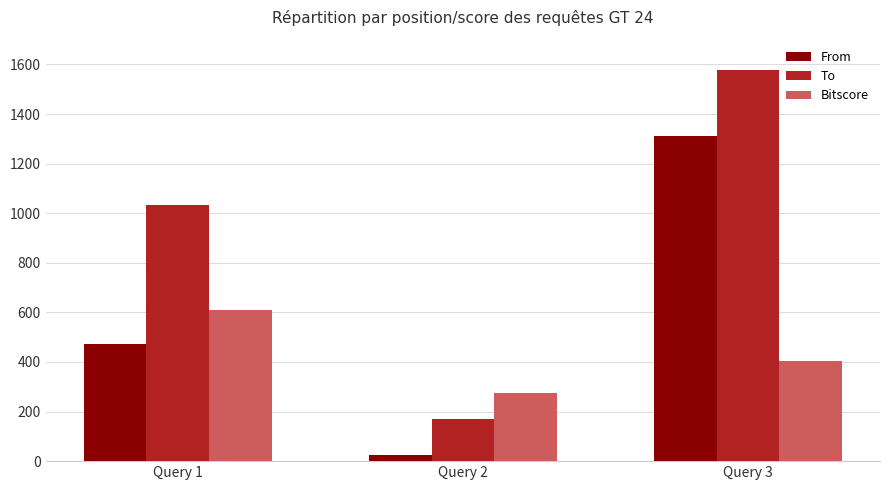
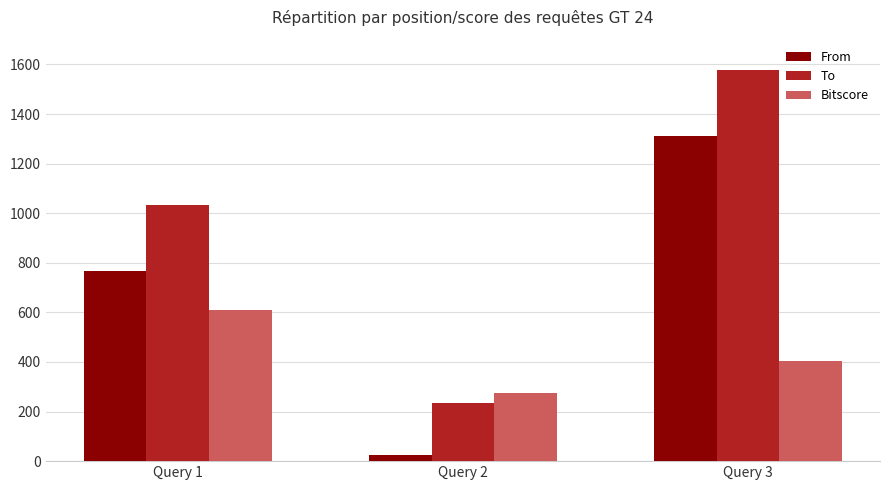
  {
    "From": {
-     "Query 1": 470,
+     "Query 1": 770,
      "Query 2": 20,
      "Query 3": 1310
    },
    "To": {
      "Query 1": 1030,
-     "Query 2": 170,
+     "Query 2": 230,
      "Query 3": 1580
    },
    "Bitscore": {
      "Query 1": 610,
      "Query 2": 270,
      "Query 3": 400
    }
  }
